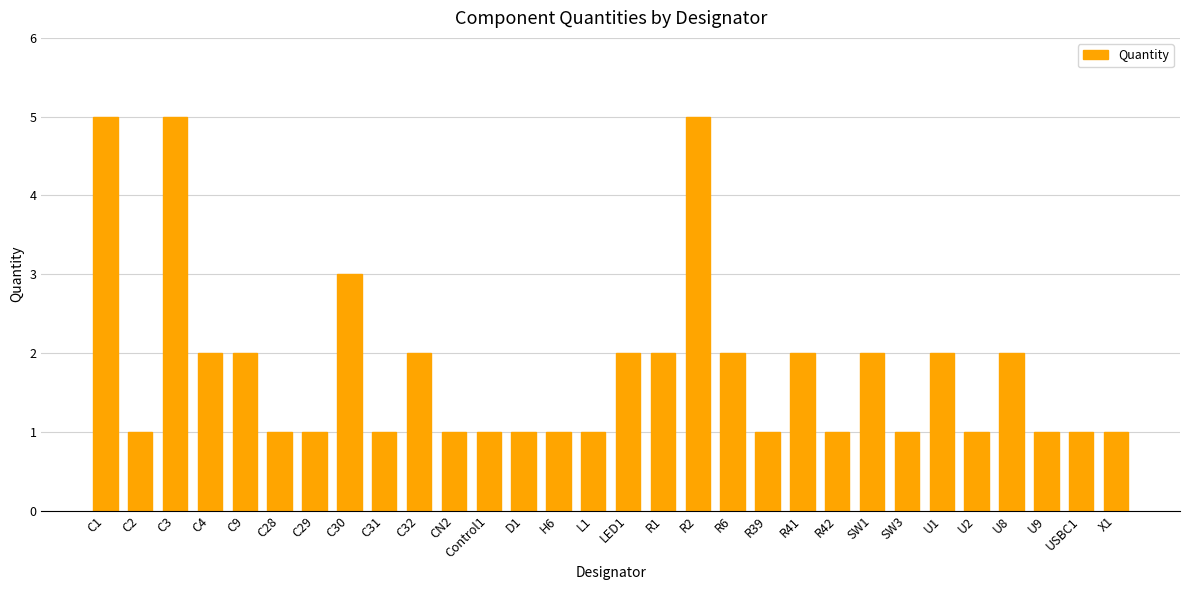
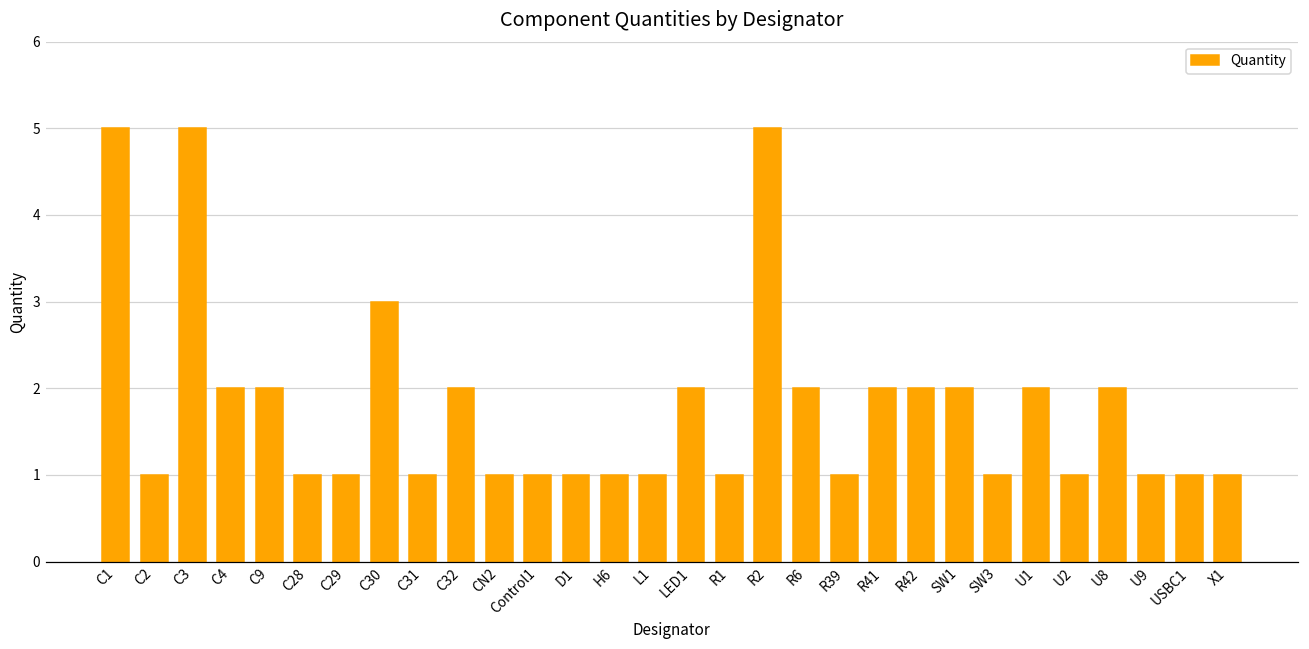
  {
    "C1": 5,
    "C2": 1,
    "C3": 5,
    "C4": 2,
    "C9": 2,
    "C28": 1,
    "C29": 1,
    "C30": 3,
    "C31": 1,
    "C32": 2,
    "CN2": 1,
    "Control1": 1,
    "D1": 1,
    "H6": 1,
    "L1": 1,
    "LED1": 2,
-   "R1": 2,
+   "R1": 1,
    "R2": 5,
    "R6": 2,
    "R39": 1,
    "R41": 2,
-   "R42": 1,
+   "R42": 2,
    "SW1": 2,
    "SW3": 1,
    "U1": 2,
    "U2": 1,
    "U8": 2,
    "U9": 1,
    "USBC1": 1,
    "X1": 1
  }
